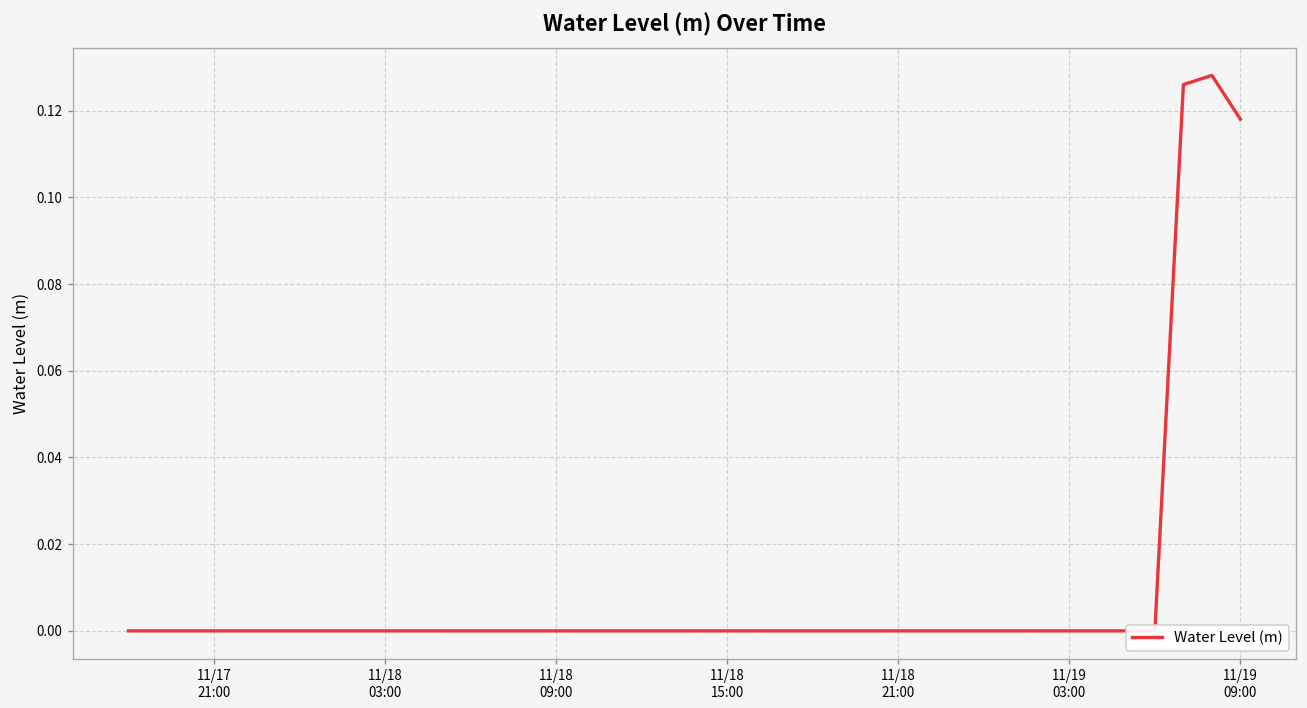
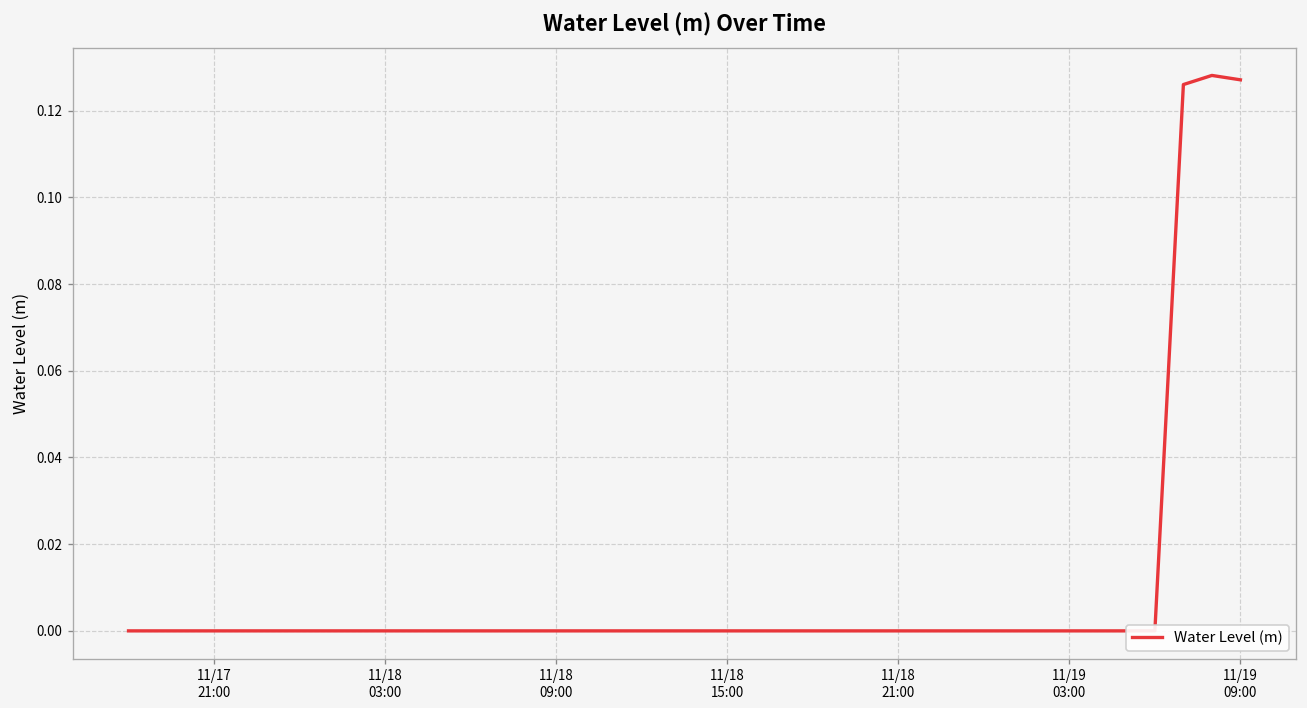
  {
    "11/17 21:00": 0.000,
    "11/18 03:00": 0.000,
    "11/18 09:00": 0.000,
    "11/18 15:00": 0.000,
    "11/18 21:00": 0.000,
    "11/19 03:00": 0.000,
-   "11/19 09:00": 0.118
+   "11/19 09:00": 0.127
  }
